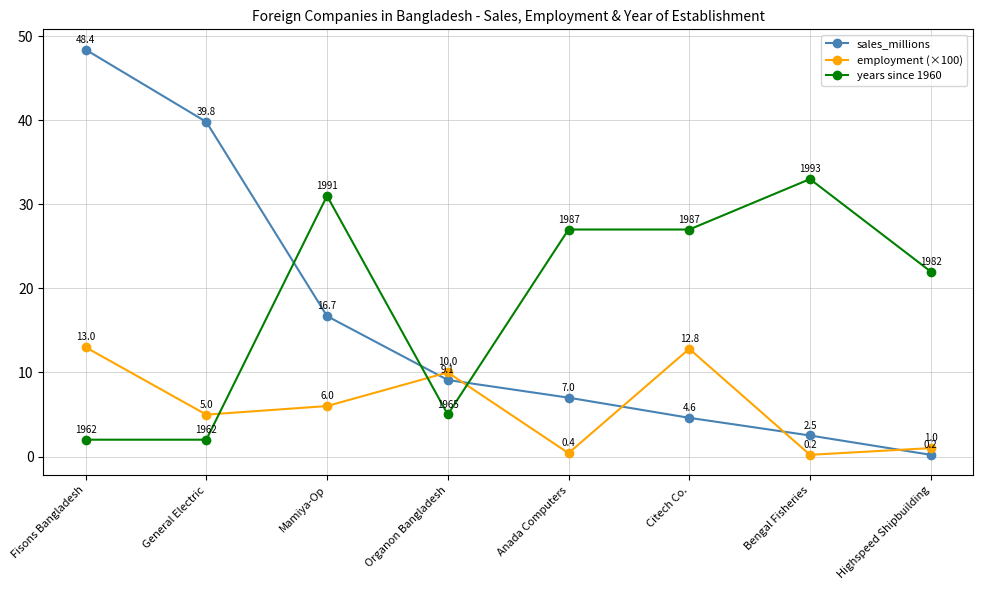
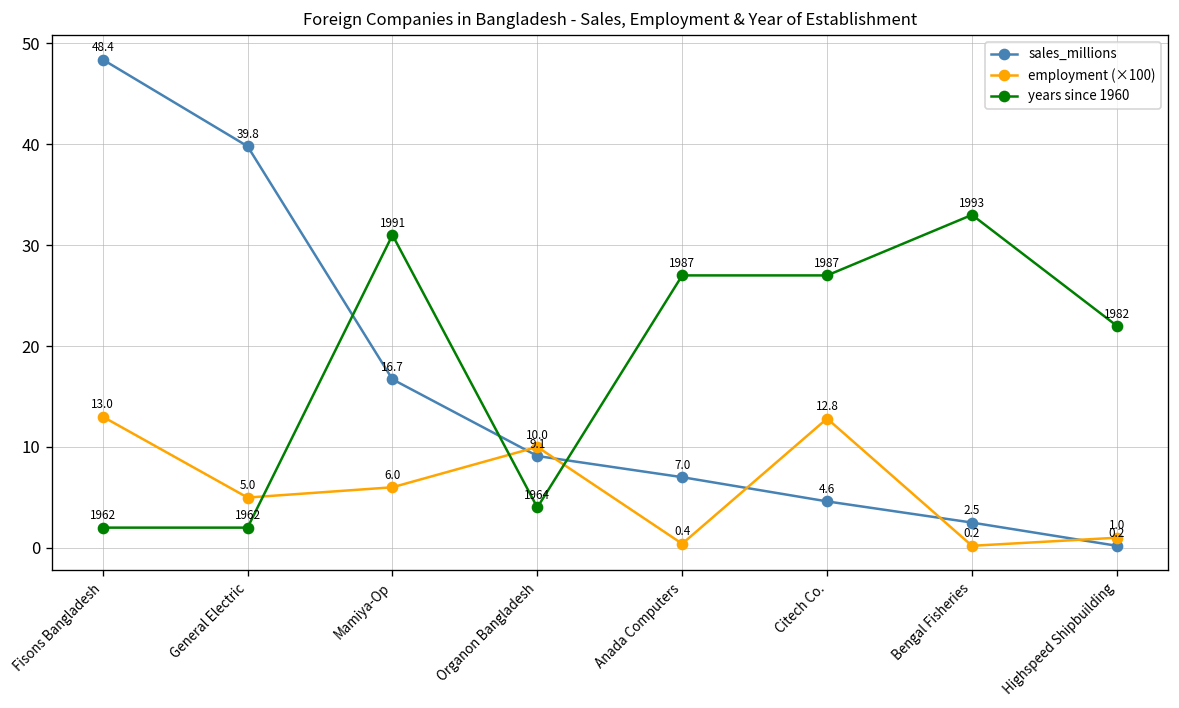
  {
    "sales_millions": {
      "Fisons Bangladesh": 48.4,
      "General Electric": 39.8,
      "Mamiya-Op": 16.7,
      "Anada Computers": 7.0,
      "Citech Co.": 4.6,
      "Bengal Fisheries": 2.5
    },
    "employment (×100)": {
      "Fisons Bangladesh": 13.0,
      "General Electric": 5.0,
      "Mamiya-Op": 6.0,
      "Anada Computers": 0.4,
      "Citech Co.": 12.8,
      "Bengal Fisheries": 0.2
    },
    "years since 1960": {
-     "Organon Bangladesh": 1965
+     "Organon Bangladesh": 1964
    }
  }
